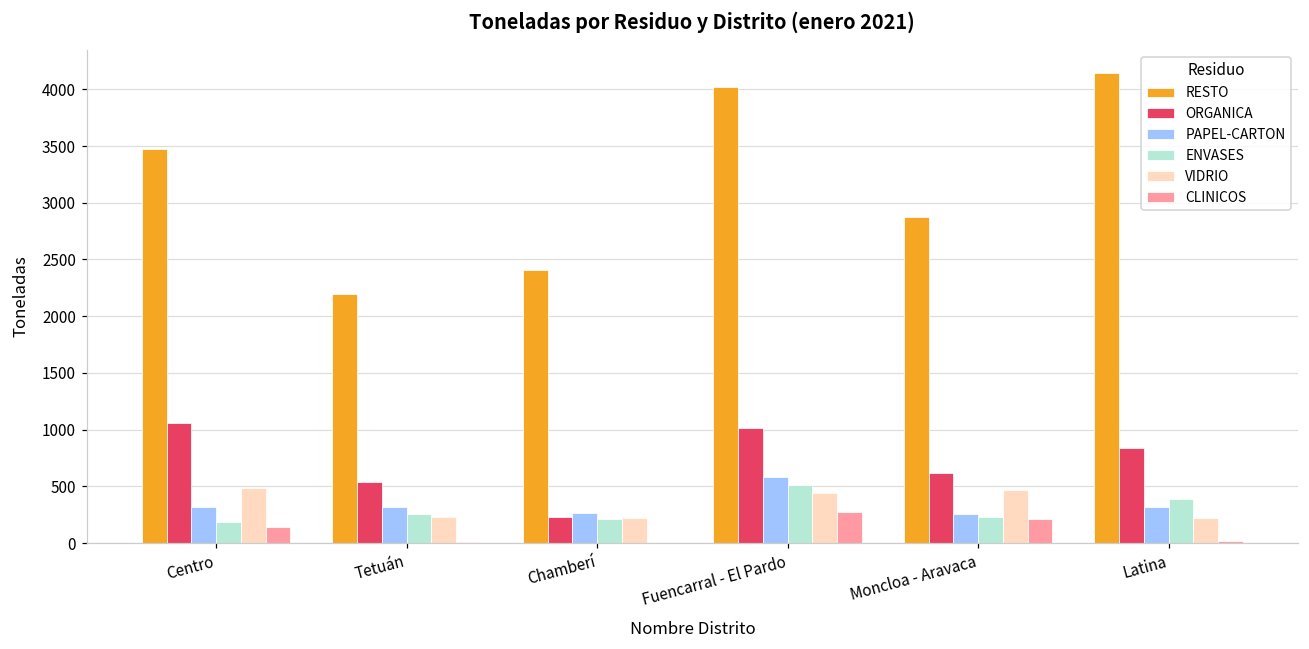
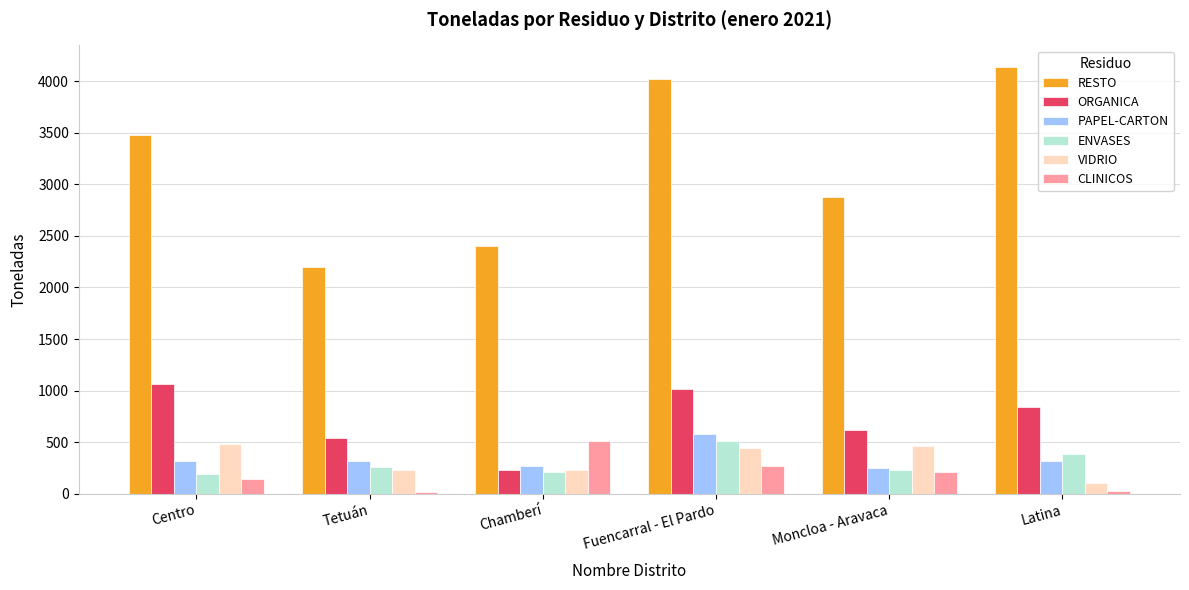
  {
    "RESTO": {
      "Centro": 3480,
      "Tetuán": 2200,
      "Chamberí": 2400,
      "Fuencarral - El Pardo": 4020,
      "Moncloa - Aravaca": 2870,
      "Latina": 4140
    },
    "ORGANICA": {
      "Centro": 1060,
      "Tetuán": 540,
      "Chamberí": 230,
      "Fuencarral - El Pardo": 1010,
      "Moncloa - Aravaca": 620,
      "Latina": 840
    },
    "VIDRIO": {
      "Centro": 490,
      "Tetuán": 230,
      "Chamberí": 230,
      "Fuencarral - El Pardo": 440,
      "Moncloa - Aravaca": 460,
-     "Latina": 220
+     "Latina": 100
    },
    "CLINICOS": {
      "Centro": 140,
-     "Chamberí": 0,
+     "Chamberí": 510,
      "Fuencarral - El Pardo": 270,
      "Moncloa - Aravaca": 210
    }
  }
